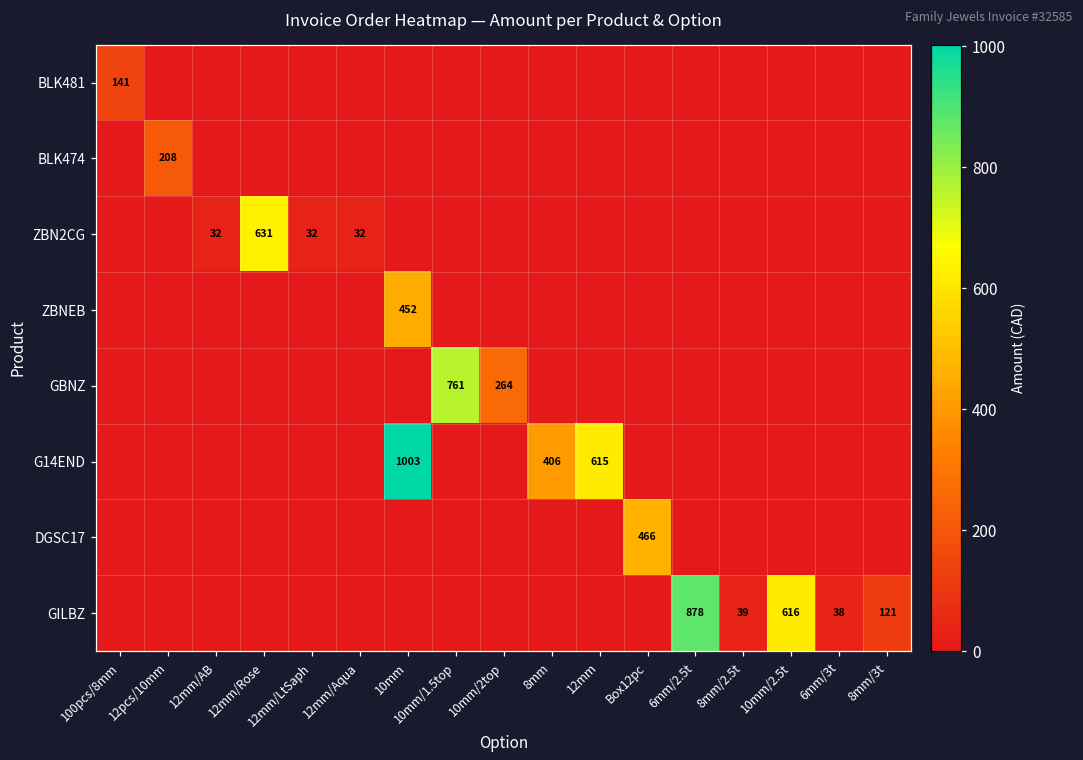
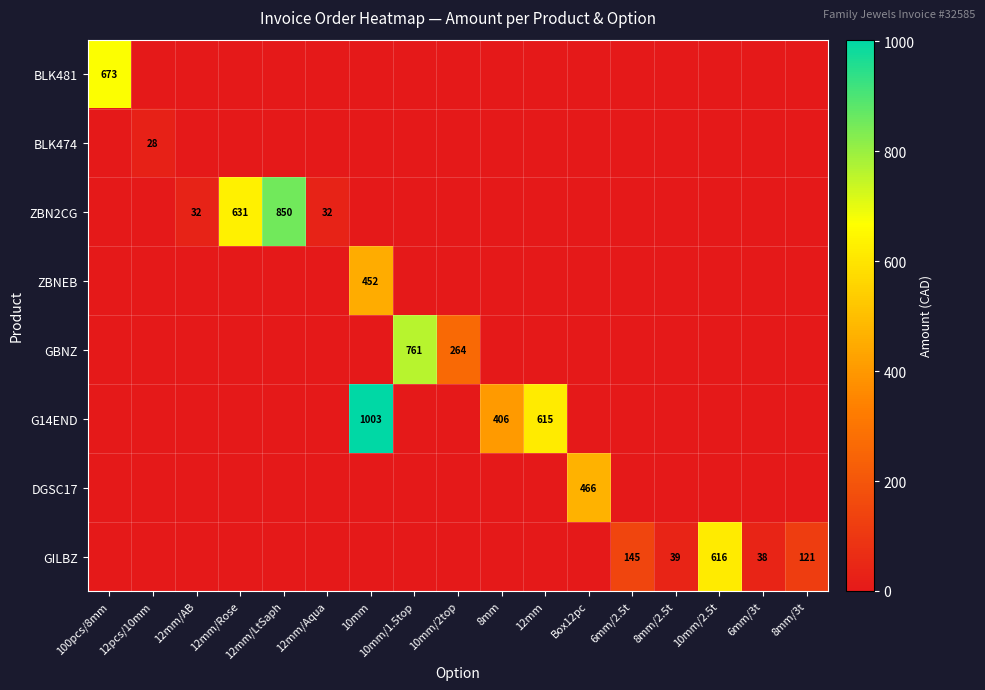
  {
    "BLK481": {
-     "100pcs/8mm": 141
+     "100pcs/8mm": 673
    },
    "BLK474": {
-     "12pcs/10mm": 208
+     "12pcs/10mm": 28
    },
    "ZBN2CG": {
      "12mm/AB": 32,
      "12mm/Rose": 631,
-     "12mm/LtSaph": 32,
+     "12mm/LtSaph": 850,
      "12mm/Aqua": 32
    },
    "ZBNEB": {
      "10mm": 452
    },
    "GBNZ": {
      "10mm/1.5top": 761,
      "10mm/2top": 264
    },
    "G14END": {
      "10mm": 1003,
      "8mm": 406,
      "12mm": 615
    },
    "DGSC17": {
      "Box12pc": 466
    },
    "GILBZ": {
-     "6mm/2.5t": 878,
+     "6mm/2.5t": 145,
      "8mm/2.5t": 39,
      "10mm/2.5t": 616,
      "6mm/3t": 38,
      "8mm/3t": 121
    }
  }
